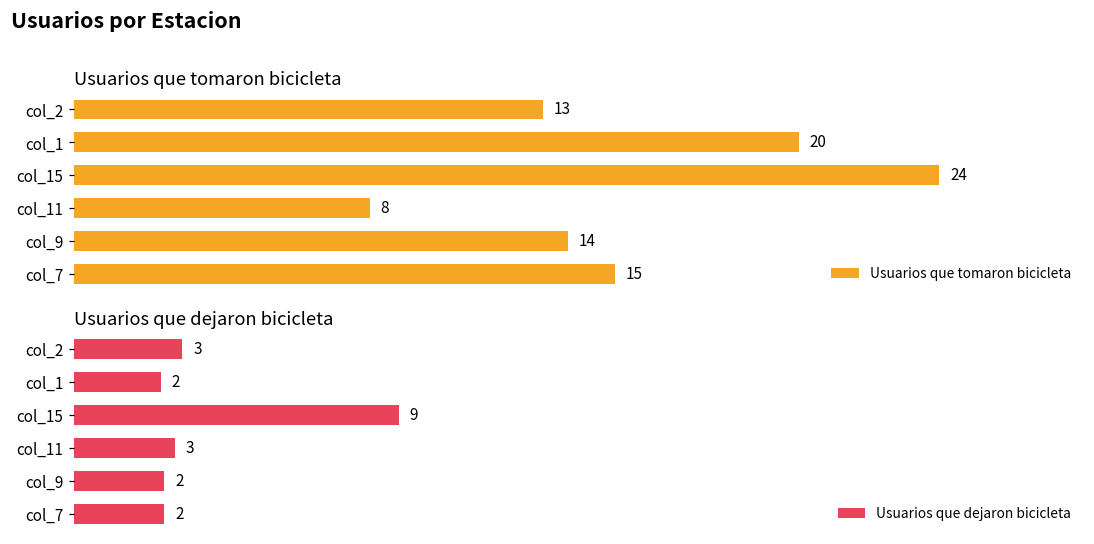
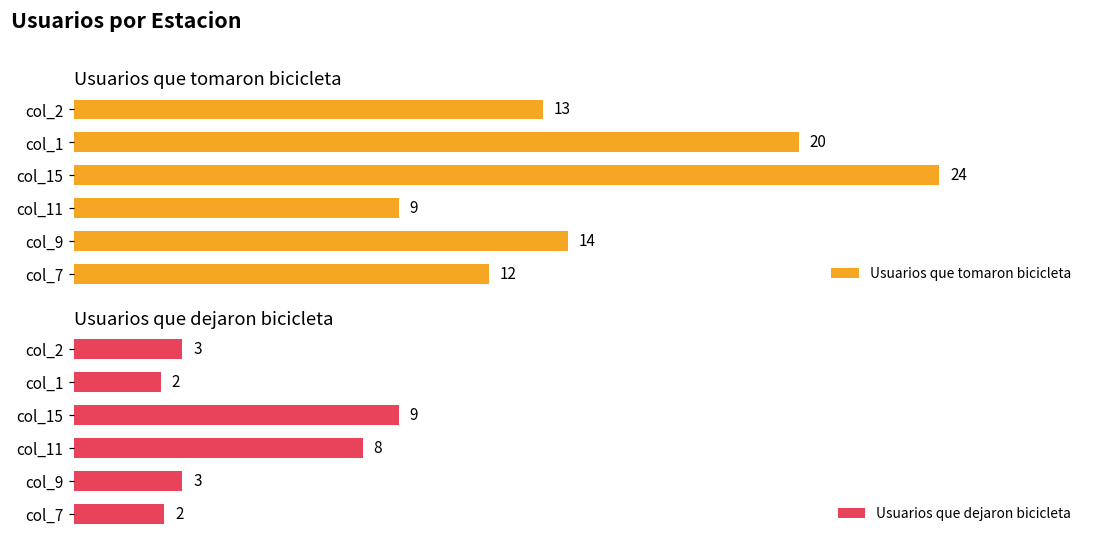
  {
    "Usuarios que tomaron bicicleta": {
      "col_2": 13,
      "col_1": 20,
      "col_15": 24,
-     "col_11": 8,
+     "col_11": 9,
      "col_9": 14,
-     "col_7": 15
+     "col_7": 12
    },
    "Usuarios que dejaron bicicleta": {
      "col_2": 3,
      "col_1": 2,
      "col_15": 9,
-     "col_11": 3,
-     "col_9": 2,
+     "col_11": 8,
+     "col_9": 3,
      "col_7": 2
    }
  }
